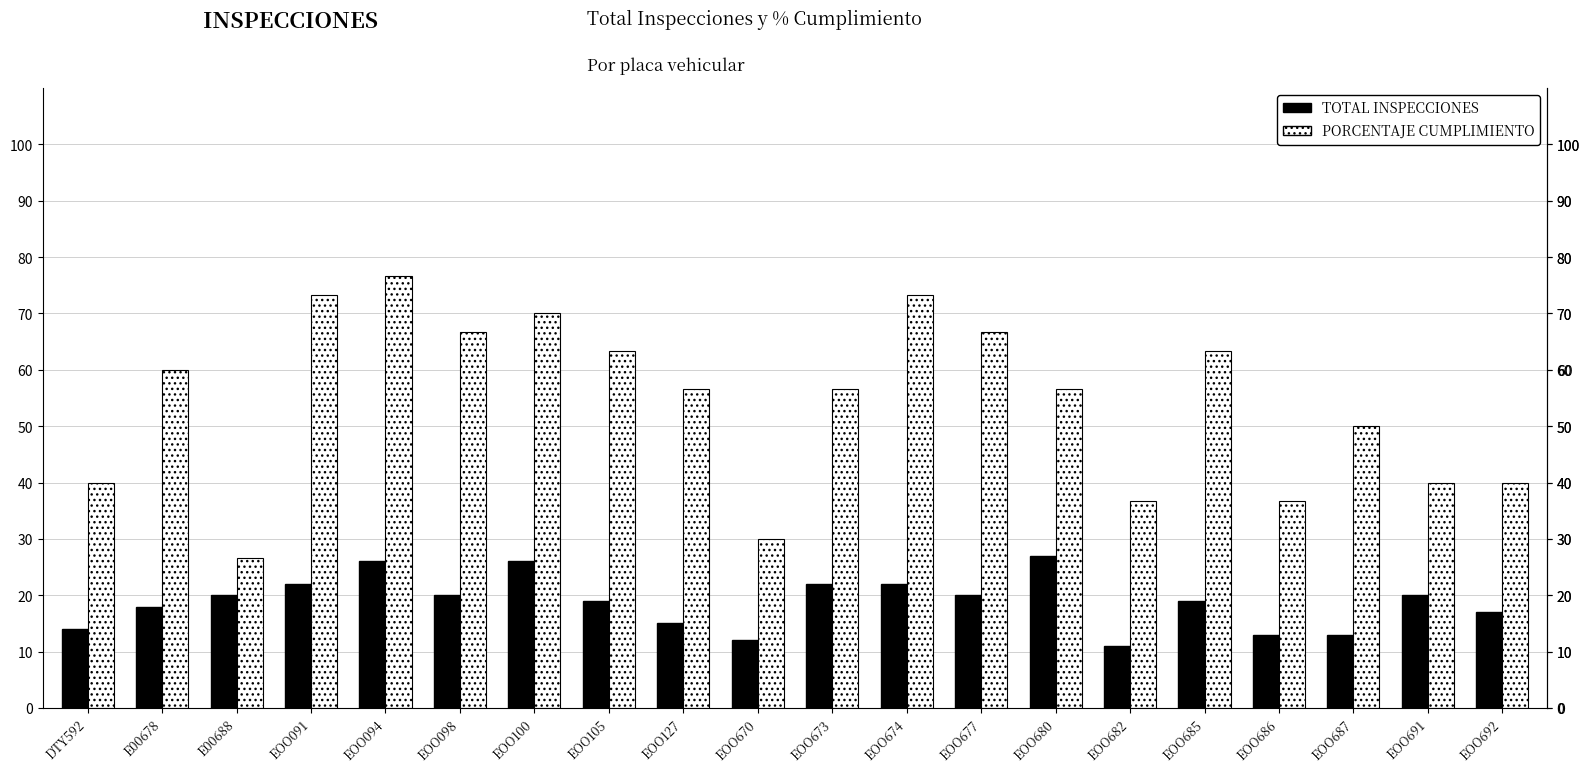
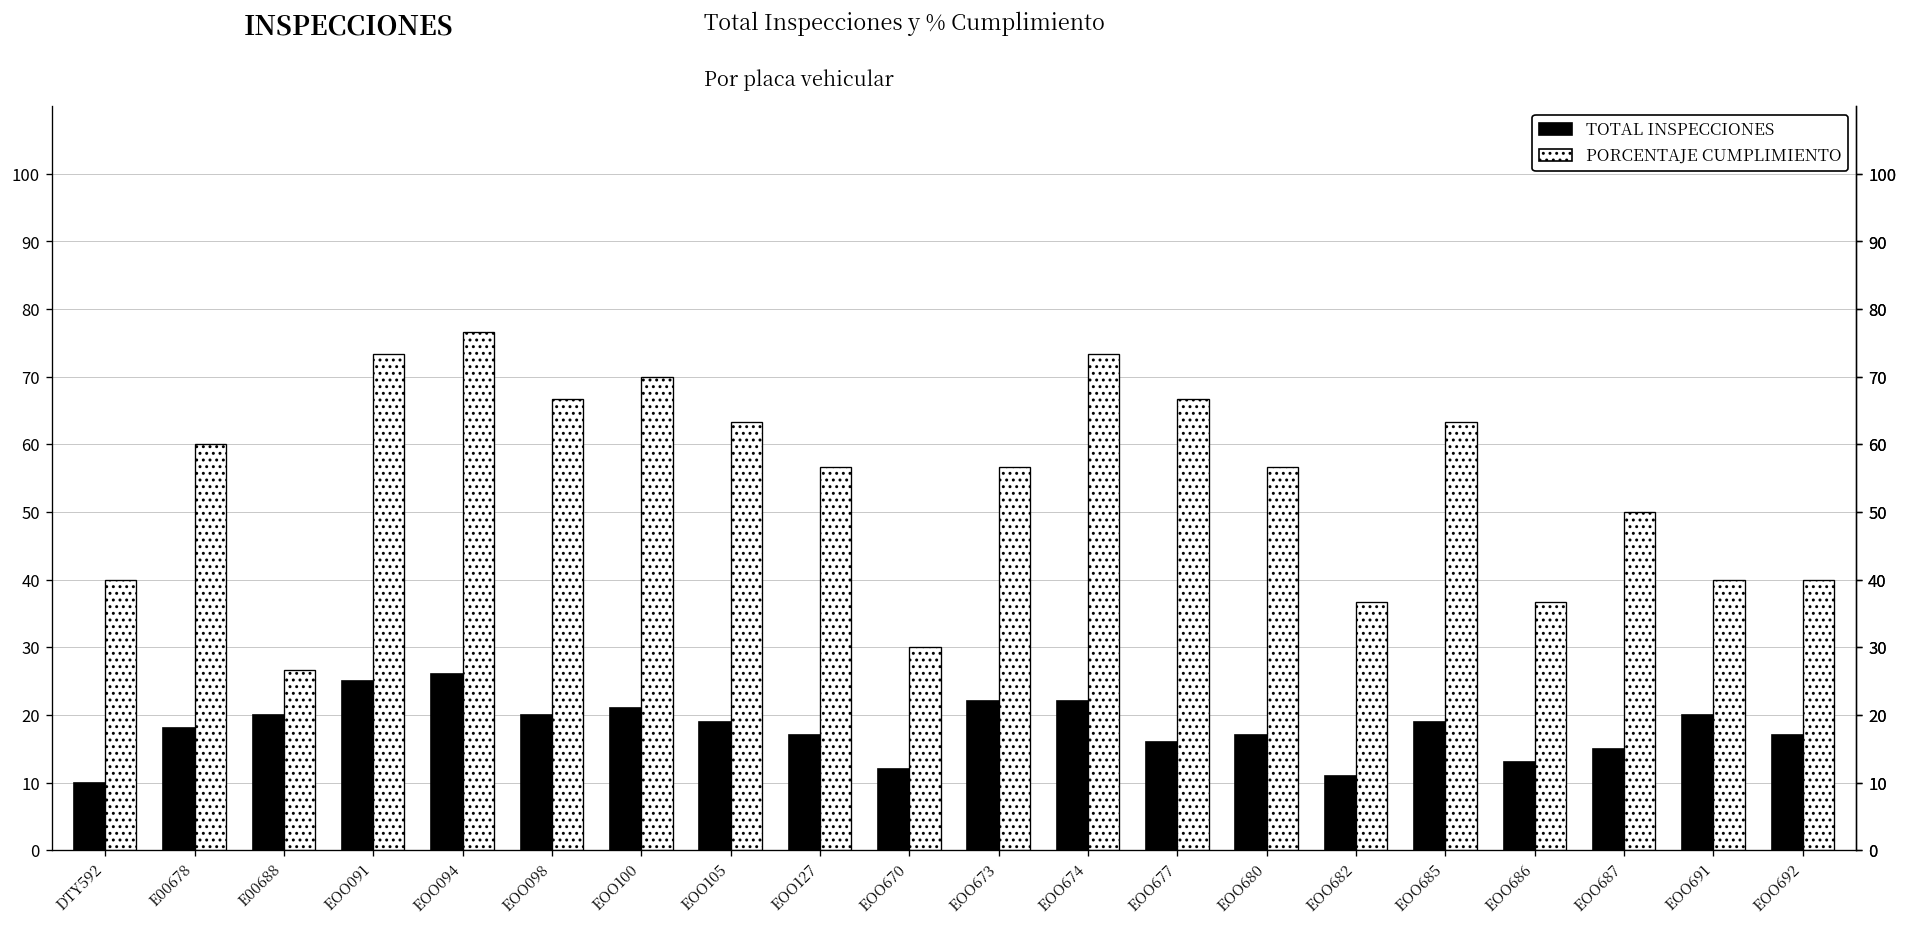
  {
    "TOTAL INSPECCIONES": {
-     "DTY592": 14,
+     "DTY592": 10,
      "E00678": 18,
      "E00688": 20,
-     "EOO091": 22,
+     "EOO091": 25,
      "EOO094": 26,
      "EOO098": 20,
-     "EOO100": 26,
+     "EOO100": 21,
      "EOO105": 19,
-     "EOO127": 15,
+     "EOO127": 17,
      "EOO670": 12,
      "EOO673": 22,
      "EOO674": 22,
-     "EOO677": 20,
-     "EOO680": 27,
+     "EOO677": 16,
+     "EOO680": 17,
      "EOO682": 11,
      "EOO685": 19,
      "EOO686": 13,
-     "EOO687": 13,
+     "EOO687": 15,
      "EOO691": 20,
      "EOO692": 17
    },
    "PORCENTAJE CUMPLIMIENTO": {
      "DTY592": 40,
      "E00678": 60,
      "E00688": 27,
      "EOO091": 73,
      "EOO094": 77,
      "EOO098": 67,
      "EOO100": 70,
      "EOO105": 63,
      "EOO127": 57,
      "EOO670": 30,
      "EOO673": 57,
      "EOO674": 73,
      "EOO677": 67,
      "EOO680": 57,
      "EOO682": 37,
      "EOO685": 63,
      "EOO686": 37,
      "EOO687": 50,
      "EOO691": 40,
      "EOO692": 40
    }
  }
